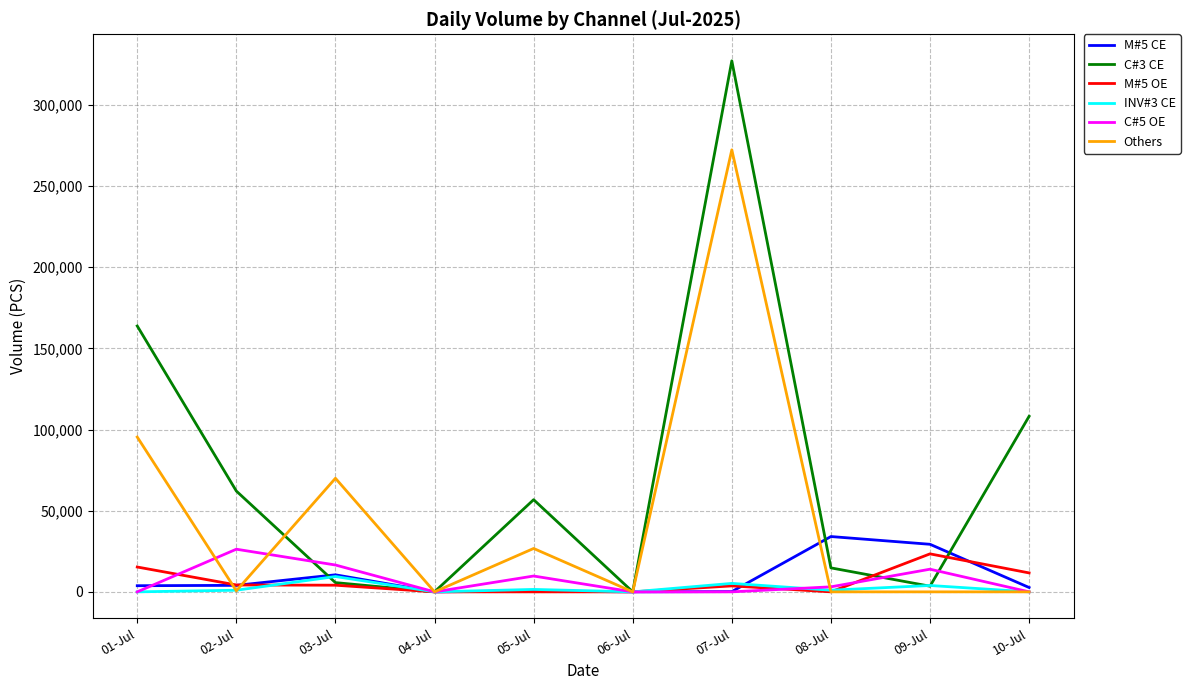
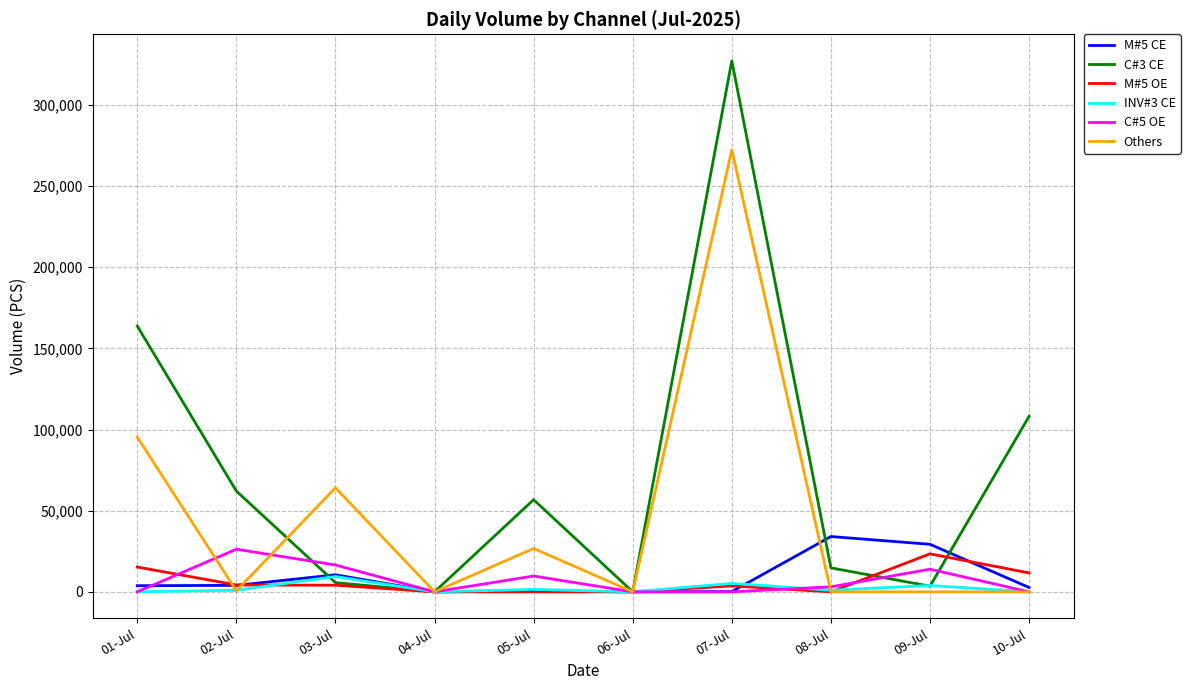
  {
    "M#5 CE": {
      "01-Jul": "4,000",
      "08-Jul": "34,000",
      "09-Jul": "29,000",
      "10-Jul": "3,000"
    },
    "C#3 CE": {
      "01-Jul": "164,000",
      "02-Jul": "62,000",
      "03-Jul": "6,000",
      "05-Jul": "57,000",
      "07-Jul": "327,000",
      "08-Jul": "15,000",
      "10-Jul": "108,000"
    },
    "M#5 OE": {
      "01-Jul": "15,000",
      "03-Jul": "4,000",
      "09-Jul": "23,000",
      "10-Jul": "12,000"
    },
    "C#5 OE": {
      "02-Jul": "26,000",
      "03-Jul": "17,000",
      "05-Jul": "10,000",
      "08-Jul": "3,000",
      "09-Jul": "14,000"
    },
    "Others": {
      "01-Jul": "95,000",
-     "03-Jul": "70,000",
+     "03-Jul": "64,000",
      "05-Jul": "27,000",
      "07-Jul": "272,000",
      "09-Jul": "0"
    }
  }
